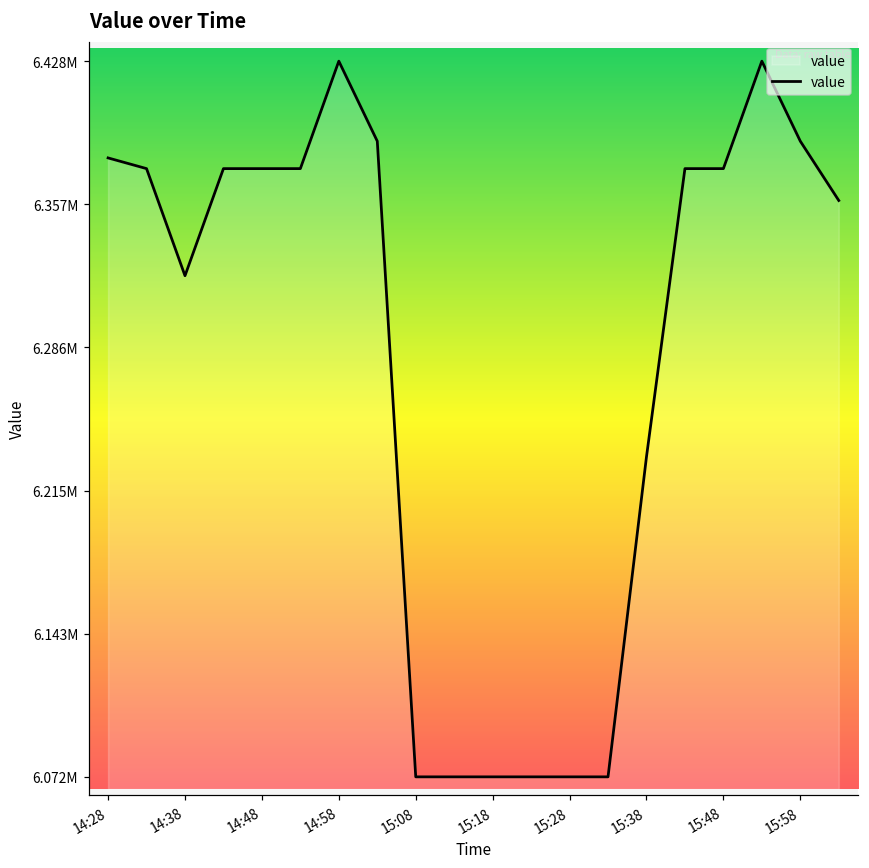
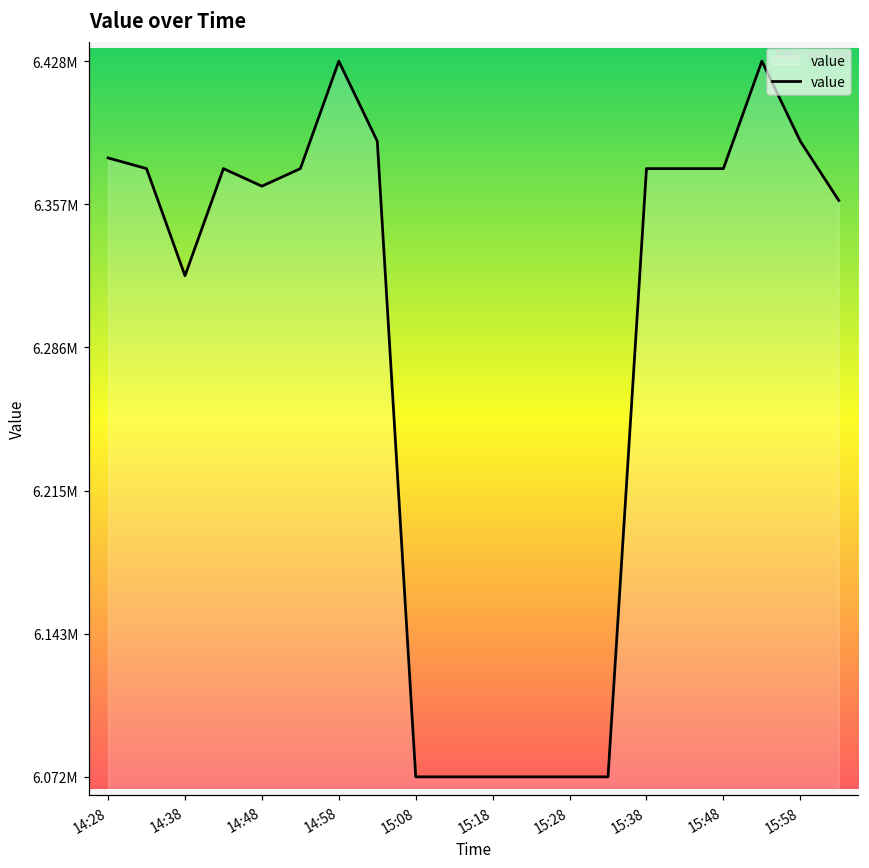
  {
    "14:28": 6380000,
    "14:38": 6322000,
-   "14:48": 6375000,
+   "14:48": 6366000,
    "14:58": 6428000,
    "15:08": 6072000,
    "15:18": 6072000,
    "15:28": 6072000,
-   "15:38": 6232000,
+   "15:38": 6375000,
    "15:48": 6375000,
    "15:58": 6389000
  }
